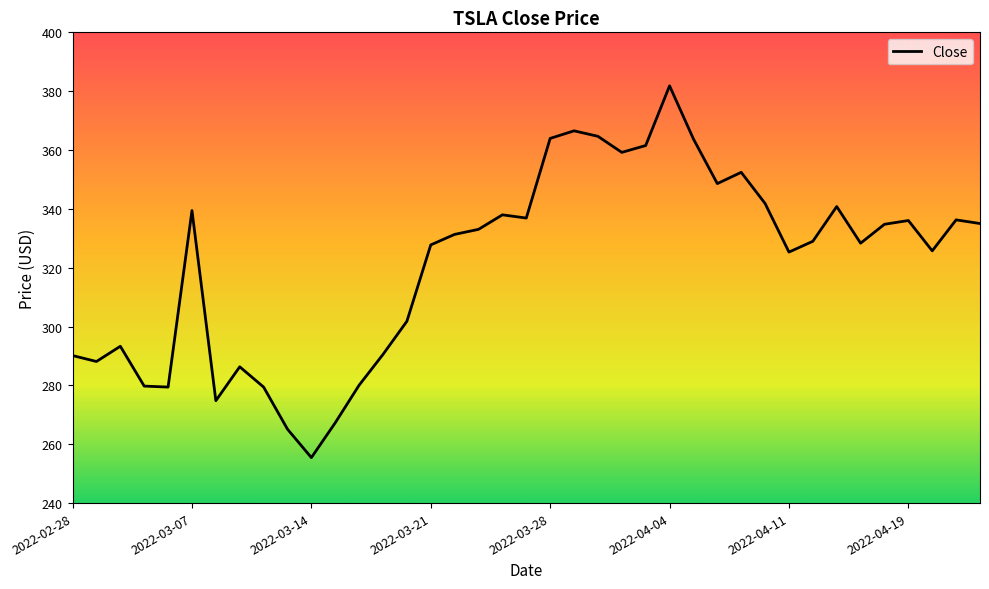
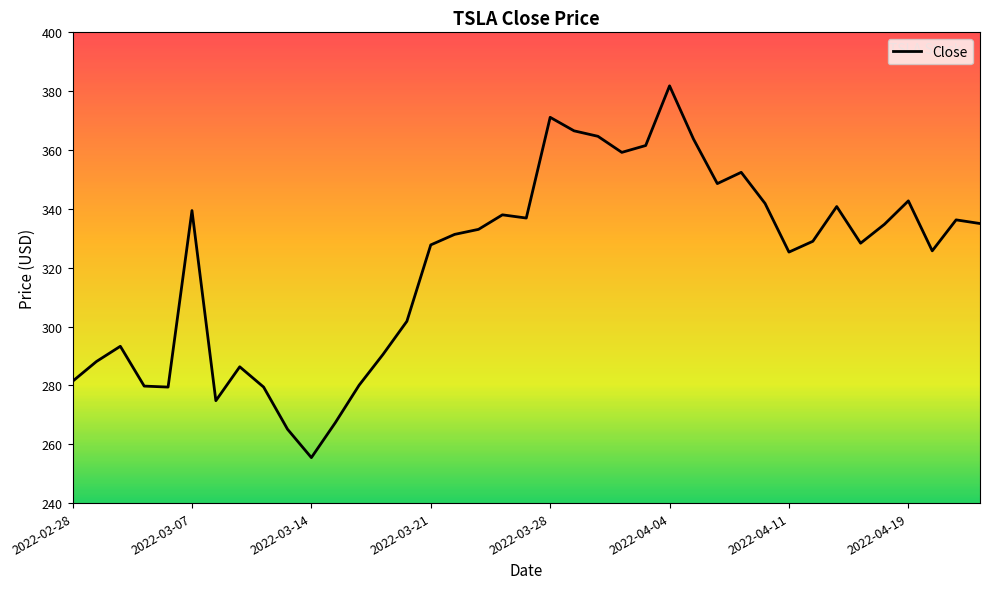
  {
-   "2022-02-28": 290,
+   "2022-02-28": 281,
    "2022-03-07": 339,
    "2022-03-14": 255,
    "2022-03-21": 328,
-   "2022-03-28": 364,
+   "2022-03-28": 371,
    "2022-04-04": 382,
    "2022-04-11": 325,
-   "2022-04-19": 336
+   "2022-04-19": 343
  }
